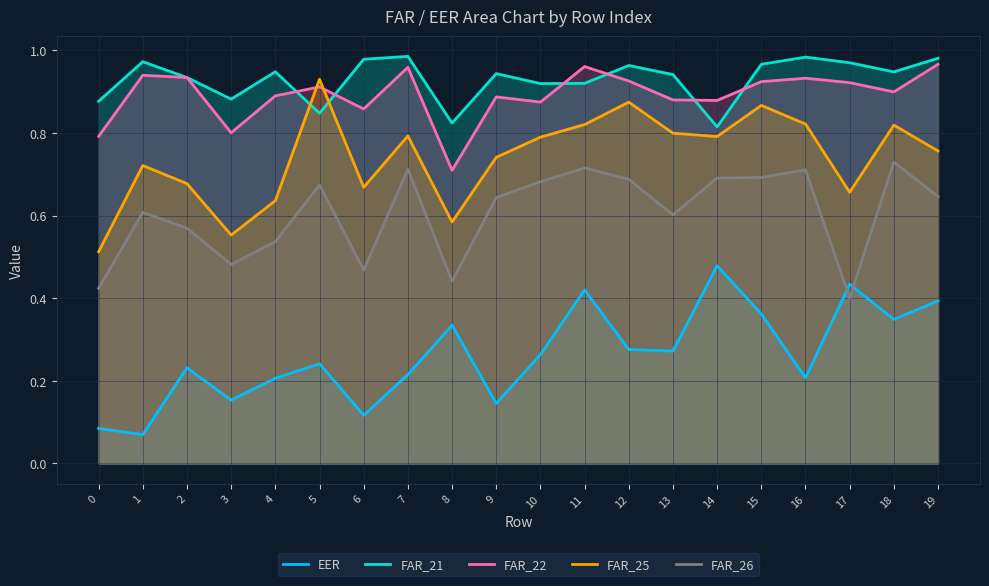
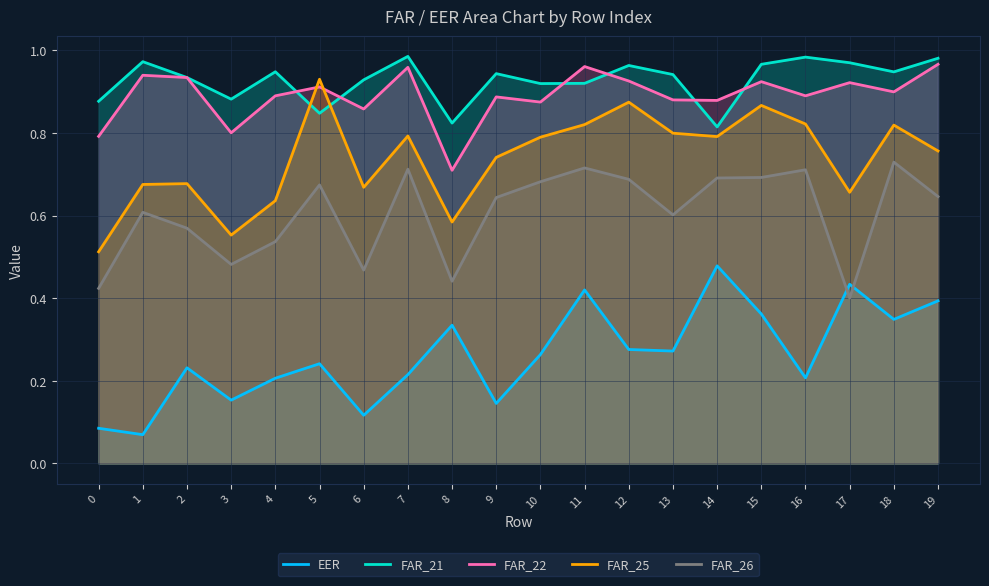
  {
    "EER": {
      "0": 0.09,
      "1": 0.07,
      "2": 0.23,
      "3": 0.15,
      "4": 0.21,
      "5": 0.24,
      "6": 0.12,
      "7": 0.21,
      "8": 0.33,
      "9": 0.15,
      "10": 0.26,
      "11": 0.42,
      "12": 0.28,
      "13": 0.27,
      "14": 0.48,
      "15": 0.36,
      "16": 0.21,
      "17": 0.43,
      "18": 0.35,
      "19": 0.39
    },
    "FAR_21": {
      "0": 0.88,
      "1": 0.97,
      "3": 0.88,
      "4": 0.95,
      "5": 0.85,
-     "6": 0.98,
+     "6": 0.93,
      "7": 0.99,
      "8": 0.82,
      "9": 0.94,
      "10": 0.92,
      "11": 0.92,
      "12": 0.96,
      "13": 0.94,
      "14": 0.81,
      "15": 0.97,
      "16": 0.98,
      "17": 0.97,
      "18": 0.95,
      "19": 0.98
    },
    "FAR_22": {
      "0": 0.79,
      "1": 0.94,
      "3": 0.80,
      "4": 0.89,
      "5": 0.91,
      "6": 0.86,
      "7": 0.96,
      "8": 0.71,
      "9": 0.89,
      "10": 0.87,
      "11": 0.96,
      "12": 0.93,
      "13": 0.88,
      "14": 0.88,
      "15": 0.92,
-     "16": 0.93,
+     "16": 0.89,
      "17": 0.92,
      "18": 0.90,
      "19": 0.97
    },
    "FAR_25": {
      "0": 0.51,
-     "1": 0.72,
+     "1": 0.68,
      "2": 0.68,
      "3": 0.55,
      "4": 0.64,
      "5": 0.93,
      "6": 0.67,
      "7": 0.79,
      "8": 0.58,
      "9": 0.74,
      "10": 0.79,
      "11": 0.82,
      "12": 0.87,
      "13": 0.80,
      "14": 0.79,
      "15": 0.87,
      "16": 0.82,
      "17": 0.66,
      "18": 0.82,
      "19": 0.76
    },
    "FAR_26": {
      "0": 0.42,
      "1": 0.61,
      "2": 0.57,
      "3": 0.48,
      "4": 0.54,
      "5": 0.67,
      "6": 0.47,
      "7": 0.71,
      "8": 0.44,
      "9": 0.64,
      "10": 0.68,
      "11": 0.72,
      "12": 0.69,
      "13": 0.60,
      "14": 0.69,
      "15": 0.69,
      "16": 0.71,
      "17": 0.40,
      "18": 0.73,
      "19": 0.65
    }
  }
